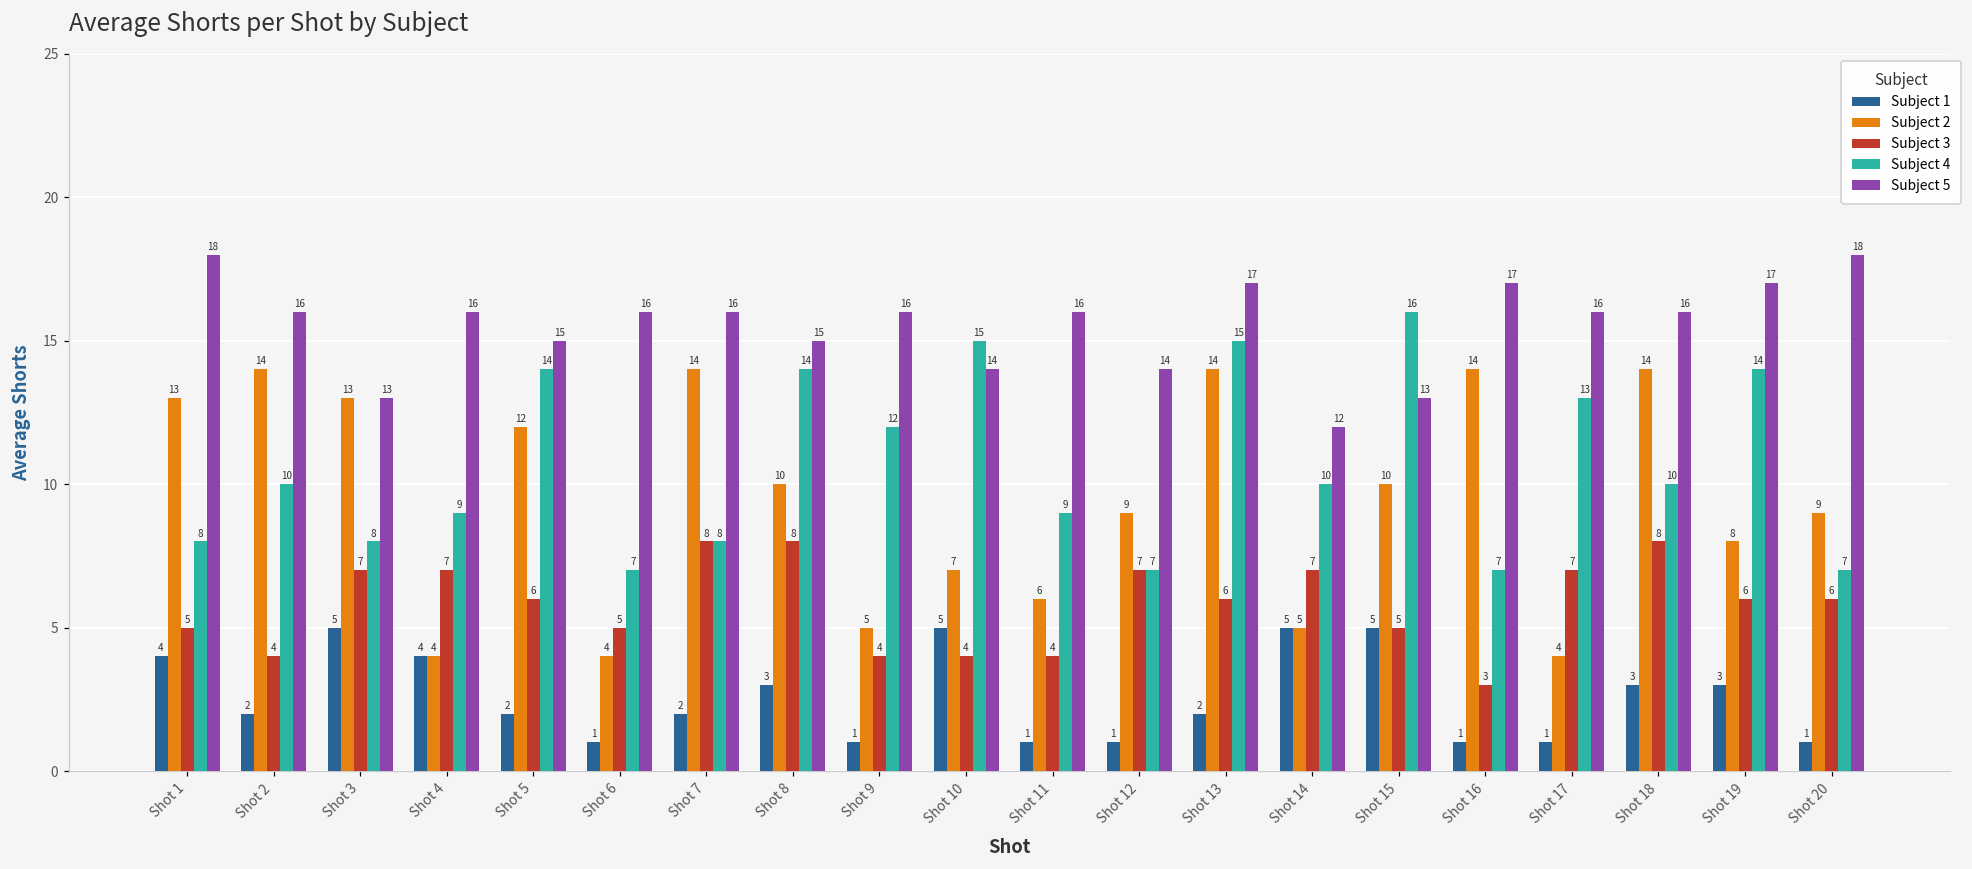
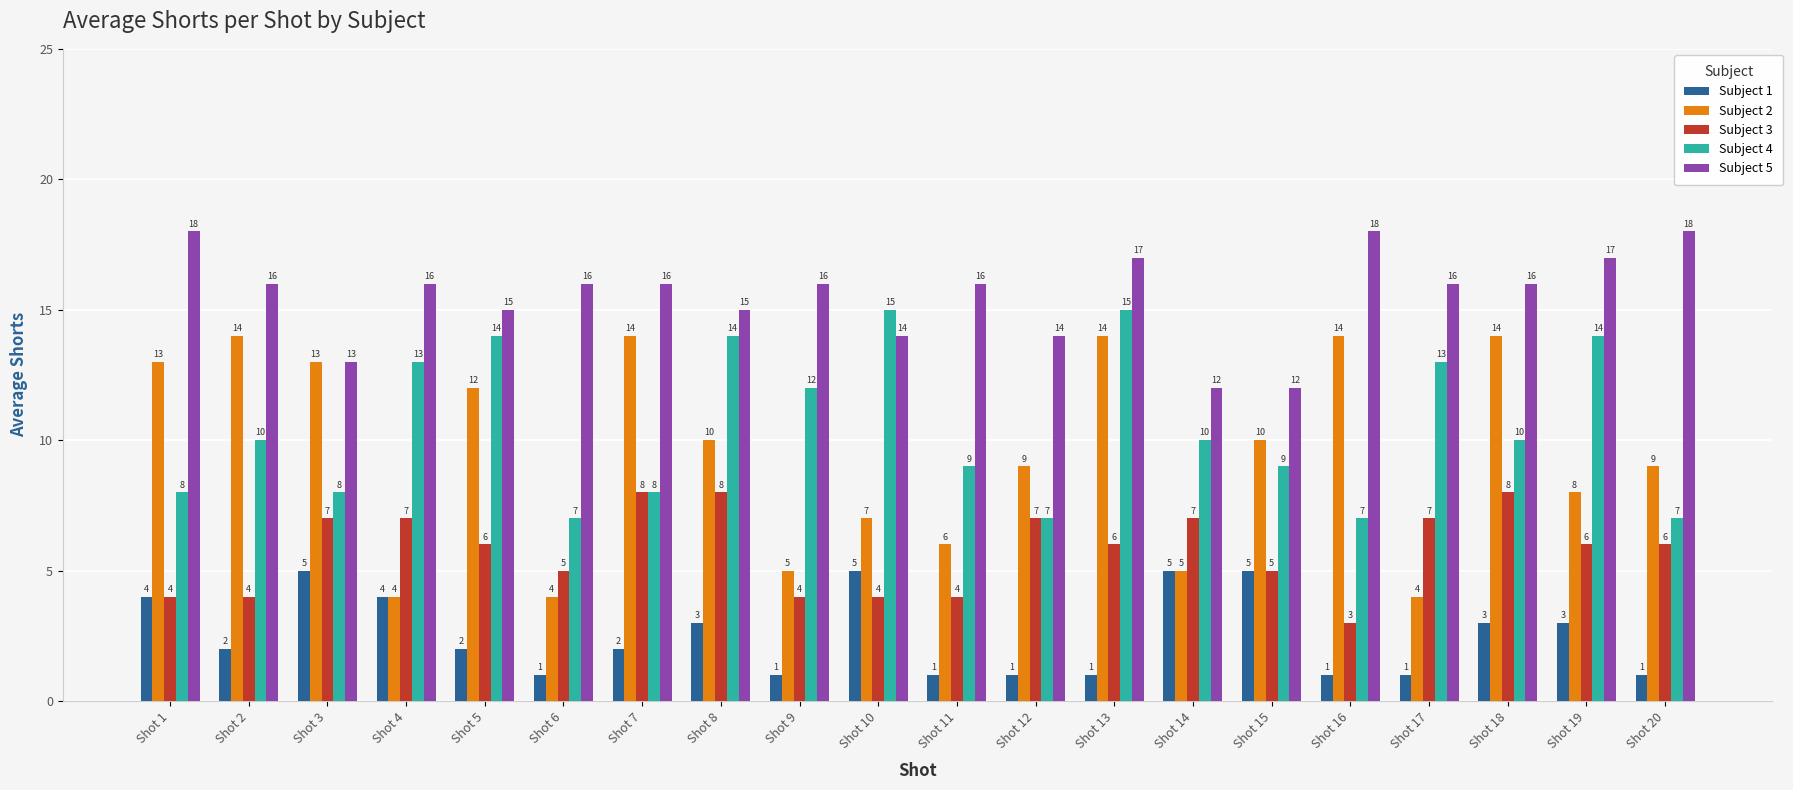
  {
    "Subject 1": {
      "Shot 1": 4,
      "Shot 2": 2,
      "Shot 3": 5,
      "Shot 4": 4,
      "Shot 5": 2,
      "Shot 6": 1,
      "Shot 7": 2,
      "Shot 8": 3,
      "Shot 9": 1,
      "Shot 10": 5,
      "Shot 11": 1,
      "Shot 12": 1,
-     "Shot 13": 2,
+     "Shot 13": 1,
      "Shot 14": 5,
      "Shot 15": 5,
      "Shot 16": 1,
      "Shot 17": 1,
      "Shot 18": 3,
      "Shot 19": 3,
      "Shot 20": 1
    },
    "Subject 2": {
      "Shot 1": 13,
      "Shot 2": 14,
      "Shot 3": 13,
      "Shot 4": 4,
      "Shot 5": 12,
      "Shot 6": 4,
      "Shot 7": 14,
      "Shot 8": 10,
      "Shot 9": 5,
      "Shot 10": 7,
      "Shot 11": 6,
      "Shot 12": 9,
      "Shot 13": 14,
      "Shot 14": 5,
      "Shot 15": 10,
      "Shot 16": 14,
      "Shot 17": 4,
      "Shot 18": 14,
      "Shot 19": 8,
      "Shot 20": 9
    },
    "Subject 3": {
-     "Shot 1": 5,
+     "Shot 1": 4,
      "Shot 2": 4,
      "Shot 3": 7,
      "Shot 4": 7,
      "Shot 5": 6,
      "Shot 6": 5,
      "Shot 7": 8,
      "Shot 8": 8,
      "Shot 9": 4,
      "Shot 10": 4,
      "Shot 11": 4,
      "Shot 12": 7,
      "Shot 13": 6,
      "Shot 14": 7,
      "Shot 15": 5,
      "Shot 16": 3,
      "Shot 17": 7,
      "Shot 18": 8,
      "Shot 19": 6,
      "Shot 20": 6
    },
    "Subject 4": {
      "Shot 1": 8,
      "Shot 2": 10,
      "Shot 3": 8,
-     "Shot 4": 9,
+     "Shot 4": 13,
      "Shot 5": 14,
      "Shot 6": 7,
      "Shot 7": 8,
      "Shot 8": 14,
      "Shot 9": 12,
      "Shot 10": 15,
      "Shot 11": 9,
      "Shot 12": 7,
      "Shot 13": 15,
      "Shot 14": 10,
-     "Shot 15": 16,
+     "Shot 15": 9,
      "Shot 16": 7,
      "Shot 17": 13,
      "Shot 18": 10,
      "Shot 19": 14,
      "Shot 20": 7
    },
    "Subject 5": {
      "Shot 1": 18,
      "Shot 2": 16,
      "Shot 3": 13,
      "Shot 4": 16,
      "Shot 5": 15,
      "Shot 6": 16,
      "Shot 7": 16,
      "Shot 8": 15,
      "Shot 9": 16,
      "Shot 10": 14,
      "Shot 11": 16,
      "Shot 12": 14,
      "Shot 13": 17,
      "Shot 14": 12,
-     "Shot 15": 13,
-     "Shot 16": 17,
+     "Shot 15": 12,
+     "Shot 16": 18,
      "Shot 17": 16,
      "Shot 18": 16,
      "Shot 19": 17,
      "Shot 20": 18
    }
  }
